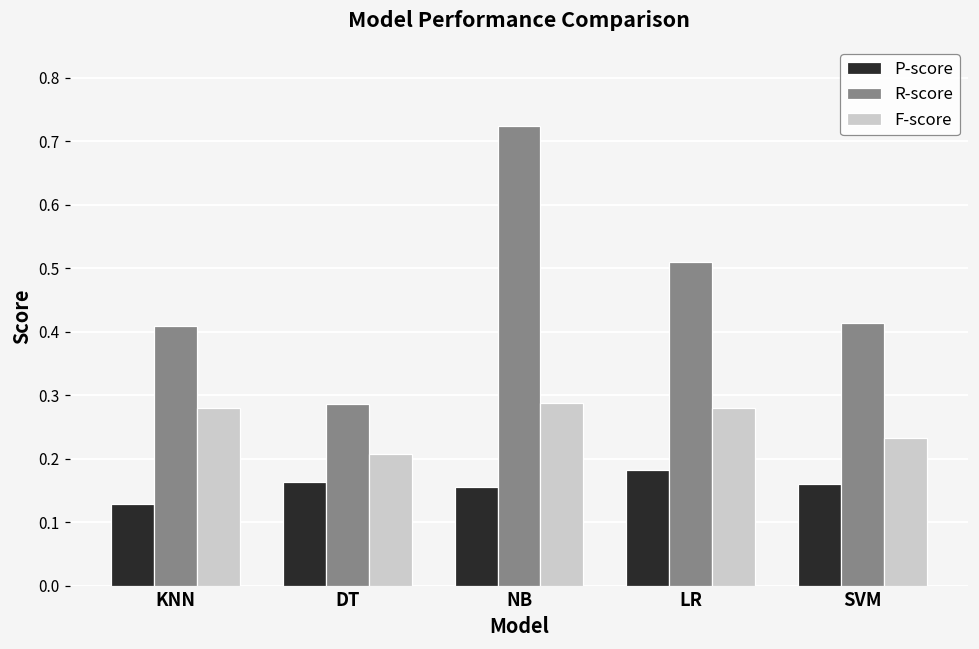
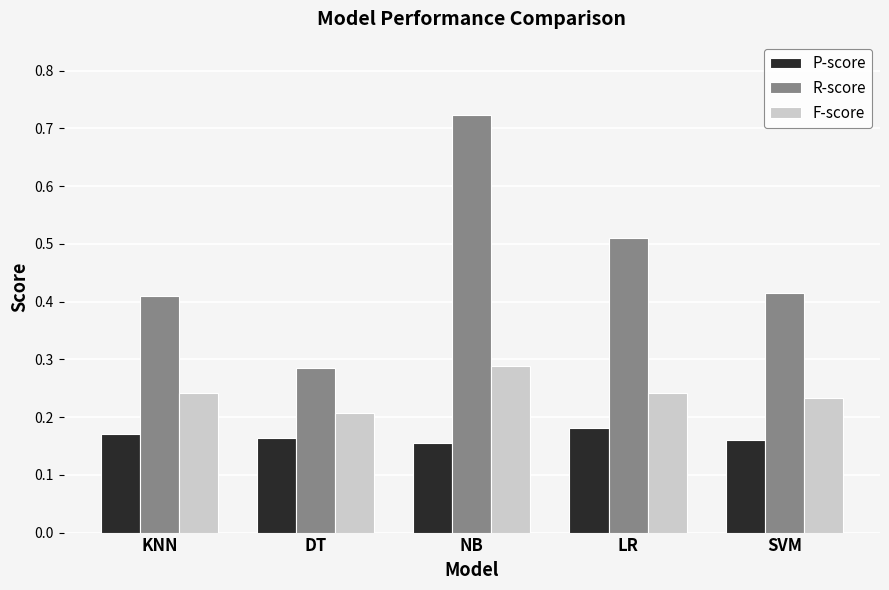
  {
    "P-score": {
-     "KNN": 0.13,
+     "KNN": 0.17,
      "DT": 0.16,
      "NB": 0.16,
      "LR": 0.18,
      "SVM": 0.16
    },
    "R-score": {
      "KNN": 0.41,
      "DT": 0.29,
      "NB": 0.72,
      "LR": 0.51,
      "SVM": 0.41
    },
    "F-score": {
-     "KNN": 0.28,
+     "KNN": 0.24,
      "DT": 0.21,
      "NB": 0.29,
-     "LR": 0.28,
+     "LR": 0.24,
      "SVM": 0.23
    }
  }
